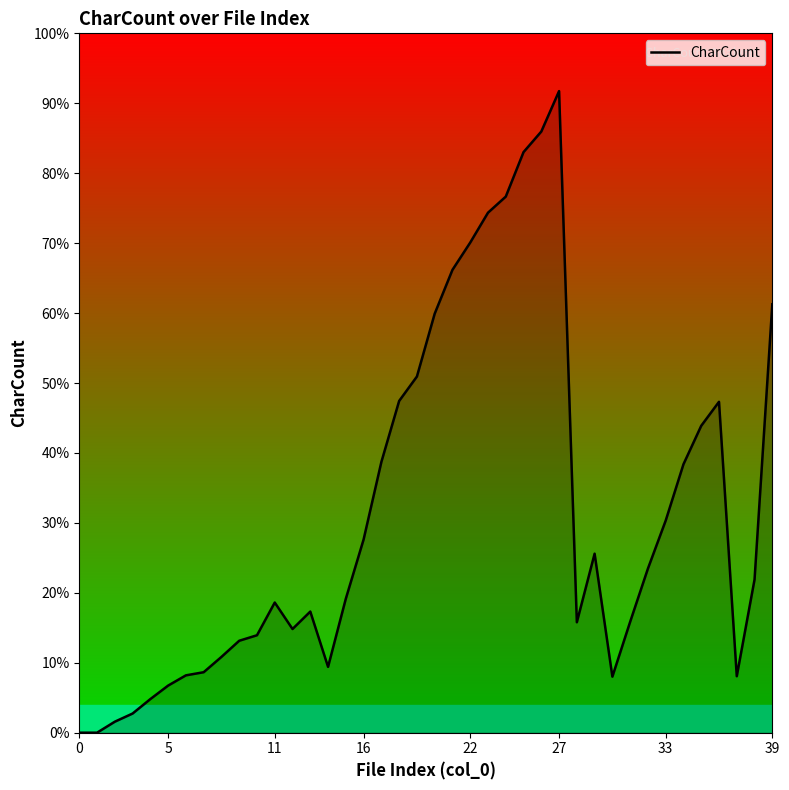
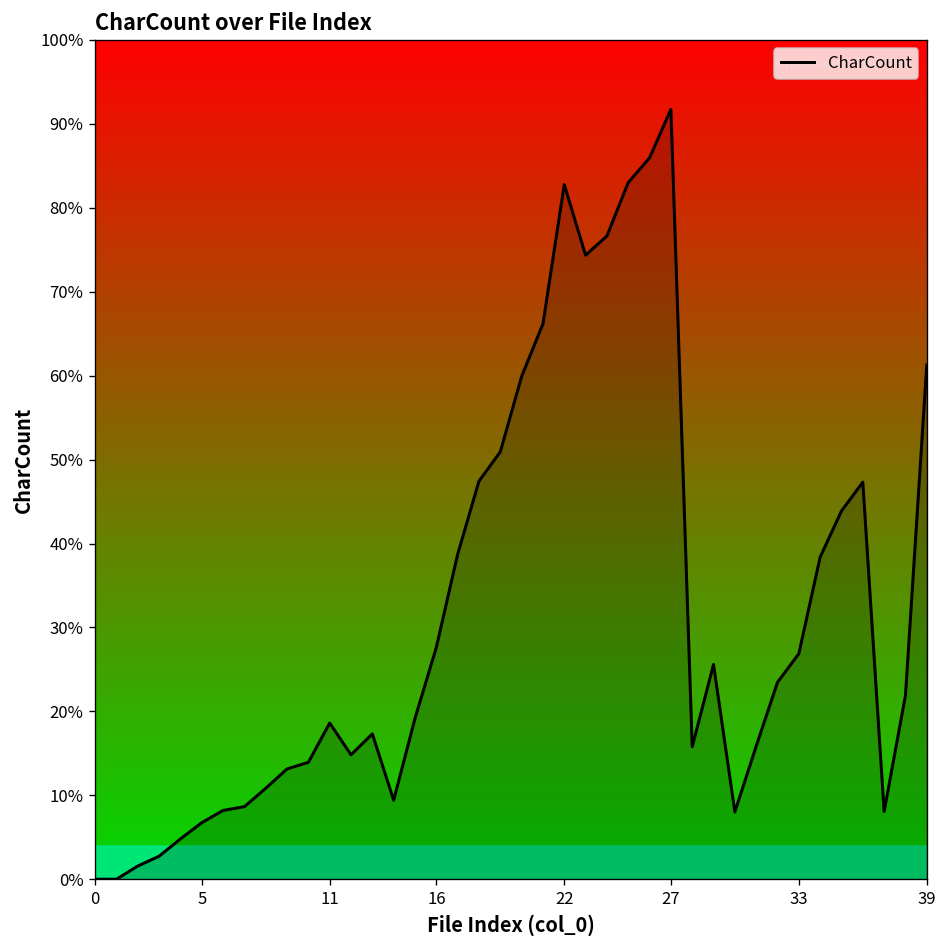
  {
    "5": "7%",
    "11": "19%",
    "16": "28%",
-   "22": "70%",
+   "22": "83%",
    "27": "92%",
-   "33": "30%",
+   "33": "27%",
    "39": "61%"
  }
